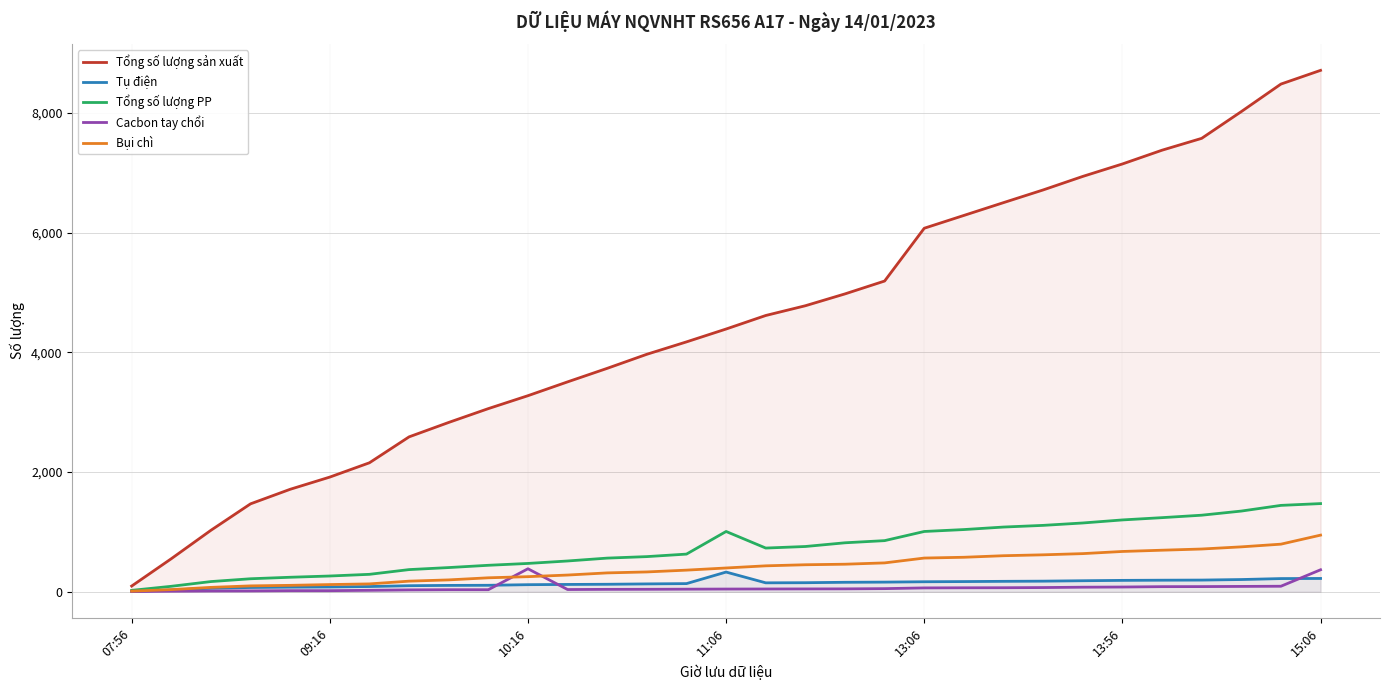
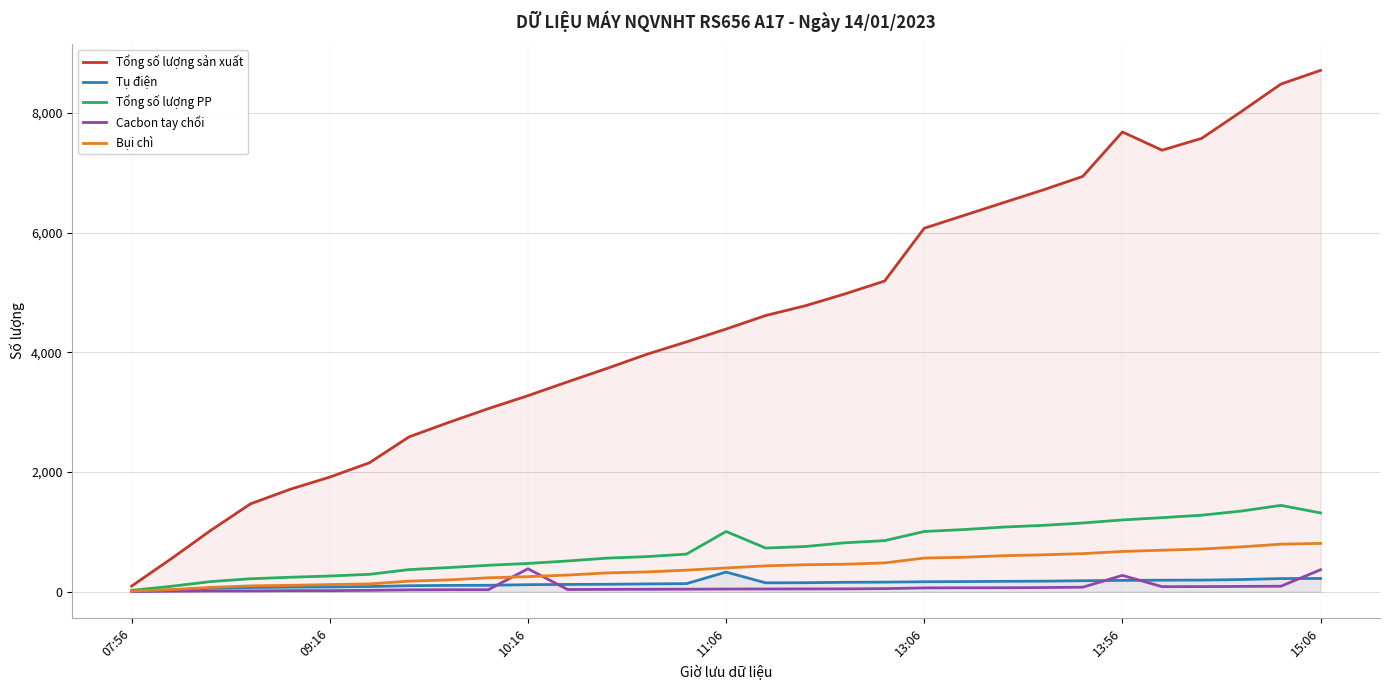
  {
    "Tổng số lượng sản xuất": {
      "07:56": "100",
      "09:16": "1,900",
      "10:16": "3,300",
      "11:06": "4,400",
      "13:06": "6,100",
-     "13:56": "7,100",
+     "13:56": "7,700",
      "15:06": "8,700"
    },
    "Tụ điện": {
      "10:16": "100",
      "11:06": "300",
      "13:06": "200",
      "13:56": "200",
      "15:06": "200"
    },
    "Tổng số lượng PP": {
      "09:16": "300",
      "10:16": "500",
      "11:06": "1,000",
      "13:06": "1,000",
      "13:56": "1,200",
-     "15:06": "1,500"
+     "15:06": "1,300"
    },
    "Cacbon tay chổi": {
      "09:16": "0",
      "10:16": "400",
      "11:06": "0",
      "13:06": "100",
-     "13:56": "100",
+     "13:56": "300",
      "15:06": "400"
    },
    "Bụi chì": {
      "10:16": "300",
      "11:06": "400",
      "13:06": "600",
      "13:56": "700",
-     "15:06": "900"
+     "15:06": "800"
    }
  }
